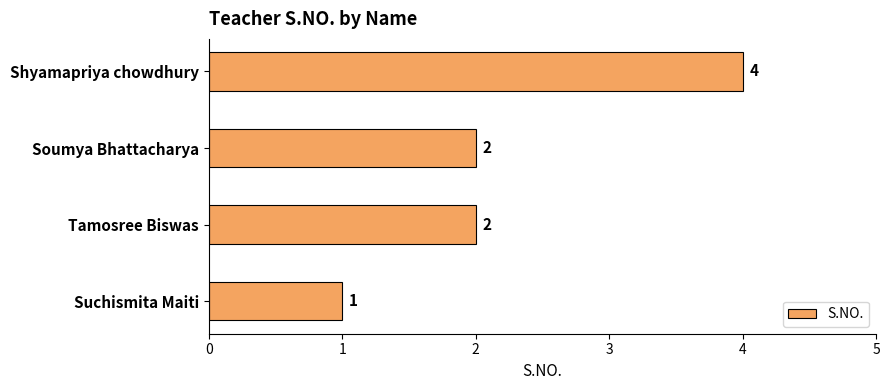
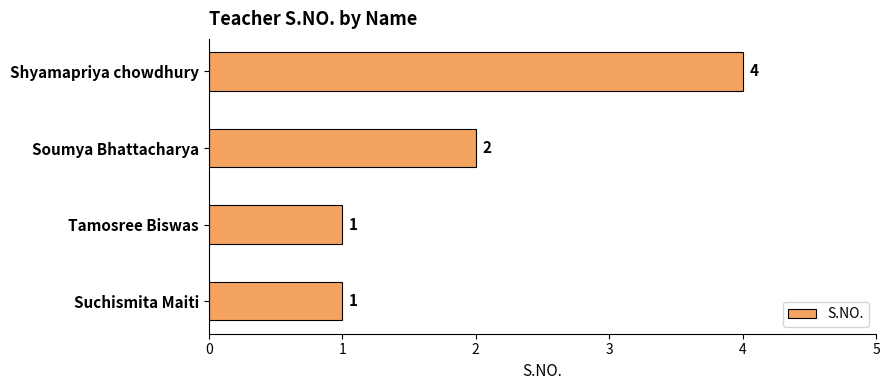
  {
    "Shyamapriya chowdhury": 4,
    "Soumya Bhattacharya": 2,
-   "Tamosree Biswas": 2,
+   "Tamosree Biswas": 1,
    "Suchismita Maiti": 1
  }
